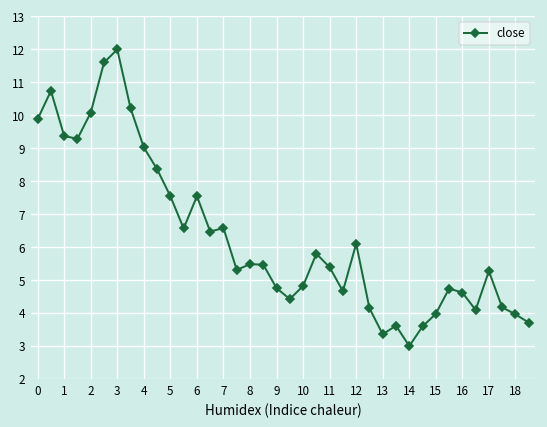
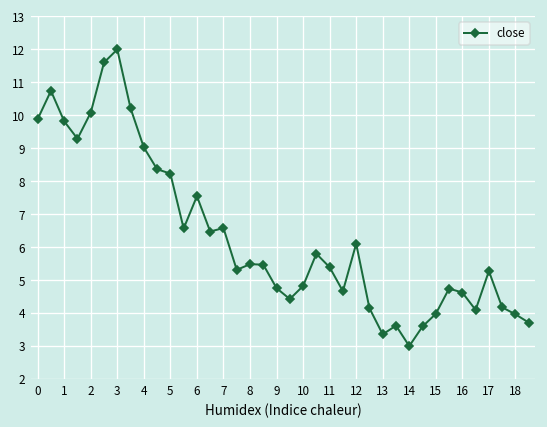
  {
    "0": 9.9,
-   "1": 9.4,
+   "1": 9.8,
    "2": 10.1,
    "3": 12.0,
    "4": 9.0,
-   "5": 7.5,
+   "5": 8.2,
    "6": 7.5,
    "7": 6.6,
    "8": 5.5,
    "9": 4.8,
    "10": 4.8,
    "11": 5.4,
    "12": 6.1,
    "13": 3.4,
    "14": 3.0,
    "15": 4.0,
    "16": 4.6,
    "17": 5.3,
    "18": 4.0
  }
